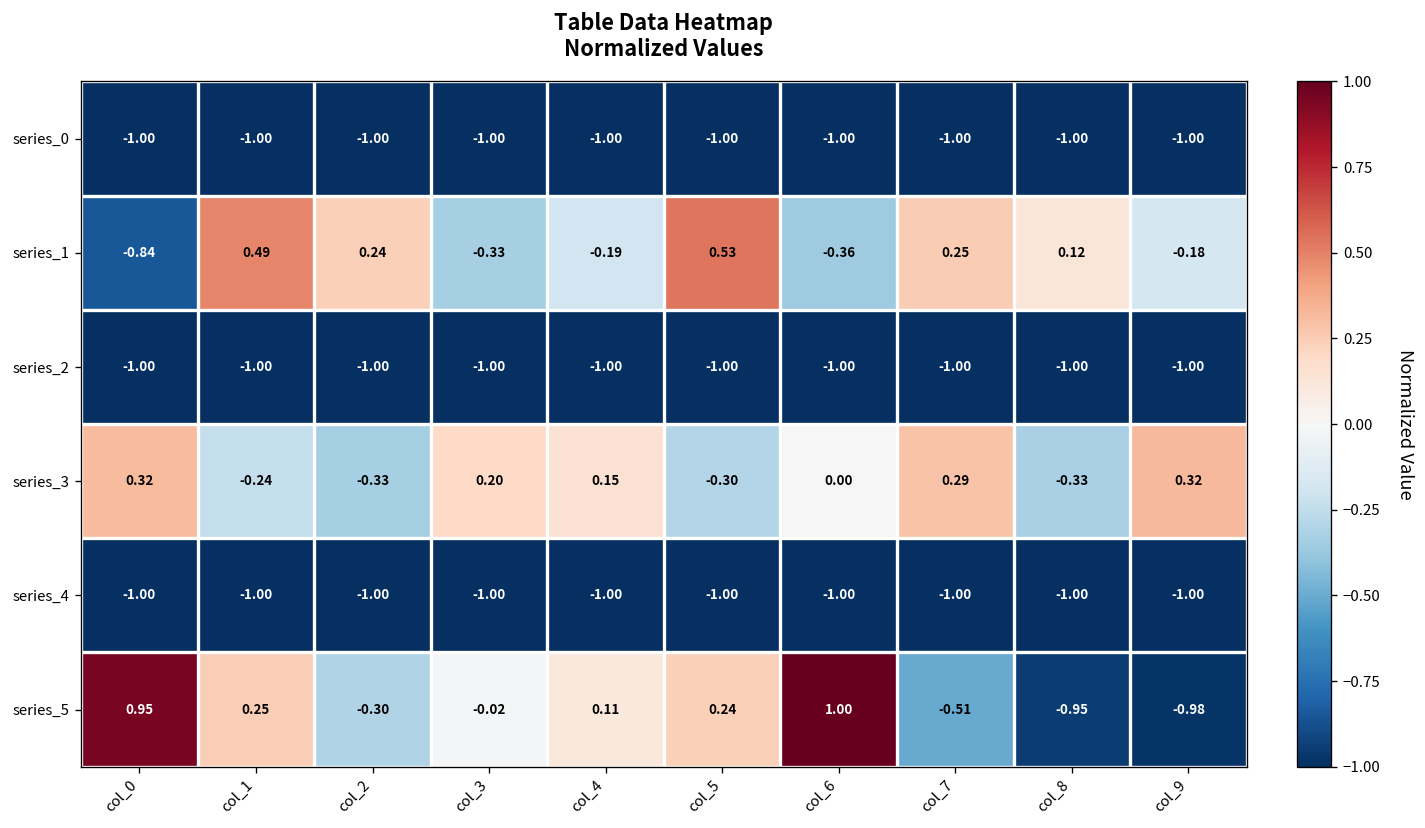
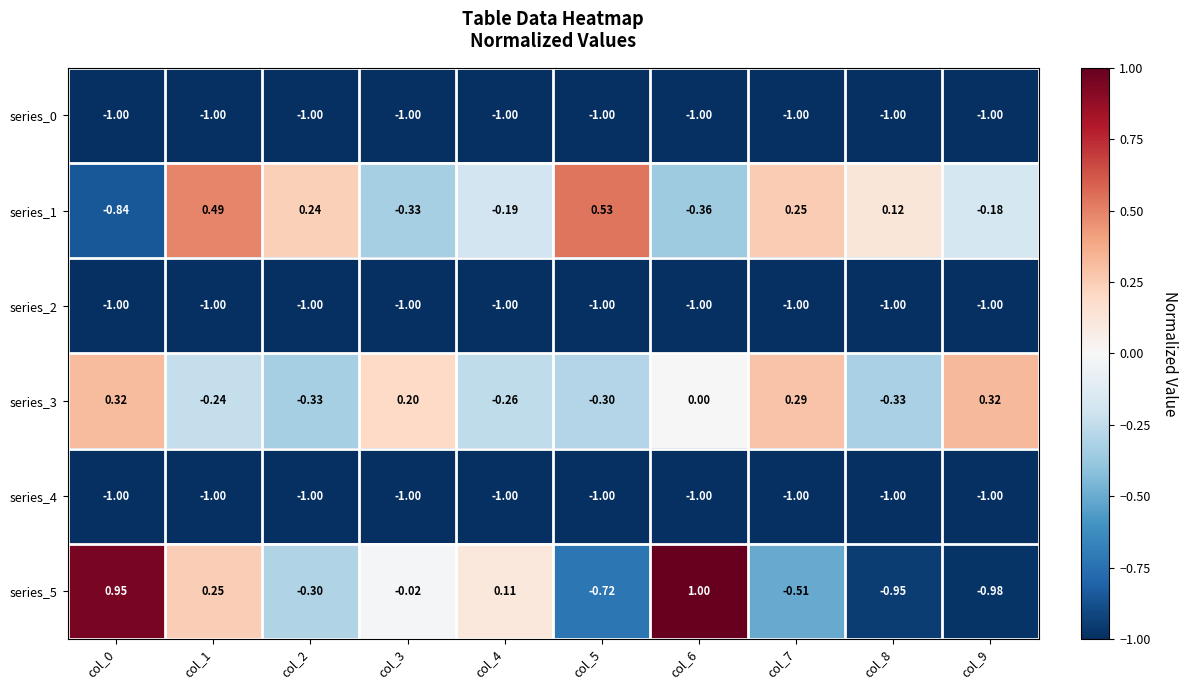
  {
    "series_0": {
      "col_0": -1.00,
      "col_1": -1.00,
      "col_2": -1.00,
      "col_3": -1.00,
      "col_4": -1.00,
      "col_5": -1.00,
      "col_6": -1.00,
      "col_7": -1.00,
      "col_8": -1.00,
      "col_9": -1.00
    },
    "series_1": {
      "col_0": -0.84,
      "col_1": 0.49,
      "col_2": 0.24,
      "col_3": -0.33,
      "col_4": -0.19,
      "col_5": 0.53,
      "col_6": -0.36,
      "col_7": 0.25,
      "col_8": 0.12,
      "col_9": -0.18
    },
    "series_2": {
      "col_0": -1.00,
      "col_1": -1.00,
      "col_2": -1.00,
      "col_3": -1.00,
      "col_4": -1.00,
      "col_5": -1.00,
      "col_6": -1.00,
      "col_7": -1.00,
      "col_8": -1.00,
      "col_9": -1.00
    },
    "series_3": {
      "col_0": 0.32,
      "col_1": -0.24,
      "col_2": -0.33,
      "col_3": 0.20,
-     "col_4": 0.15,
+     "col_4": -0.26,
      "col_5": -0.30,
      "col_6": 0.00,
      "col_7": 0.29,
      "col_8": -0.33,
      "col_9": 0.32
    },
    "series_4": {
      "col_0": -1.00,
      "col_1": -1.00,
      "col_2": -1.00,
      "col_3": -1.00,
      "col_4": -1.00,
      "col_5": -1.00,
      "col_6": -1.00,
      "col_7": -1.00,
      "col_8": -1.00,
      "col_9": -1.00
    },
    "series_5": {
      "col_0": 0.95,
      "col_1": 0.25,
      "col_2": -0.30,
      "col_3": -0.02,
      "col_4": 0.11,
-     "col_5": 0.24,
+     "col_5": -0.72,
      "col_6": 1.00,
      "col_7": -0.51,
      "col_8": -0.95,
      "col_9": -0.98
    }
  }
